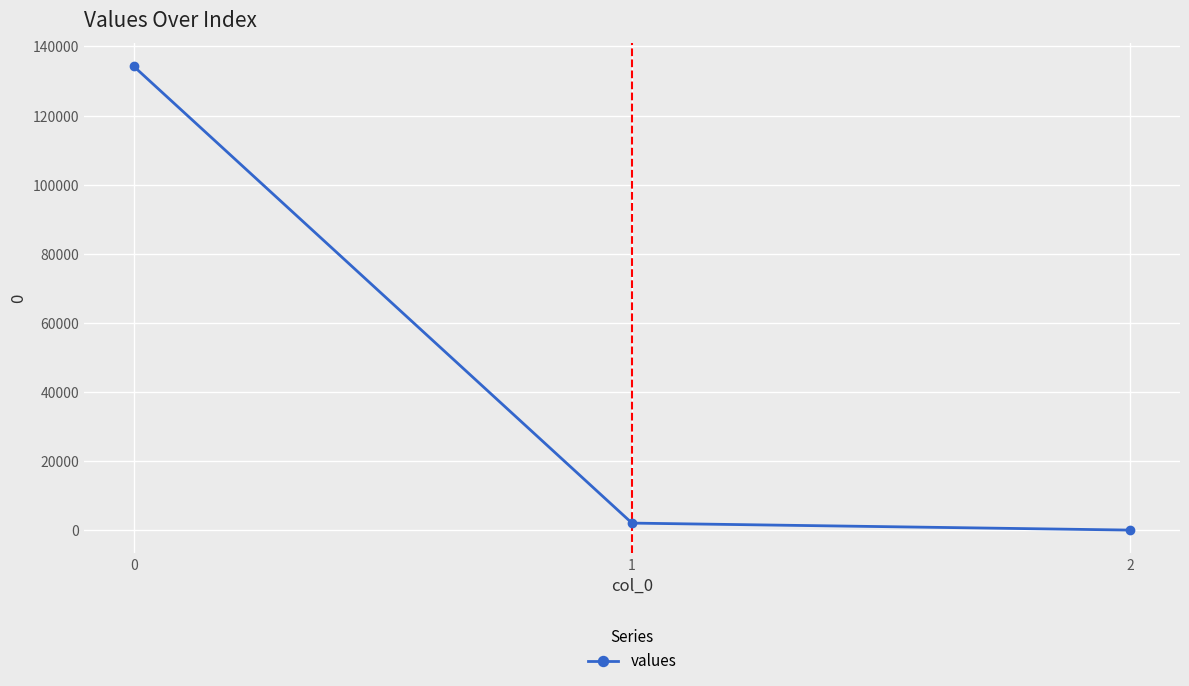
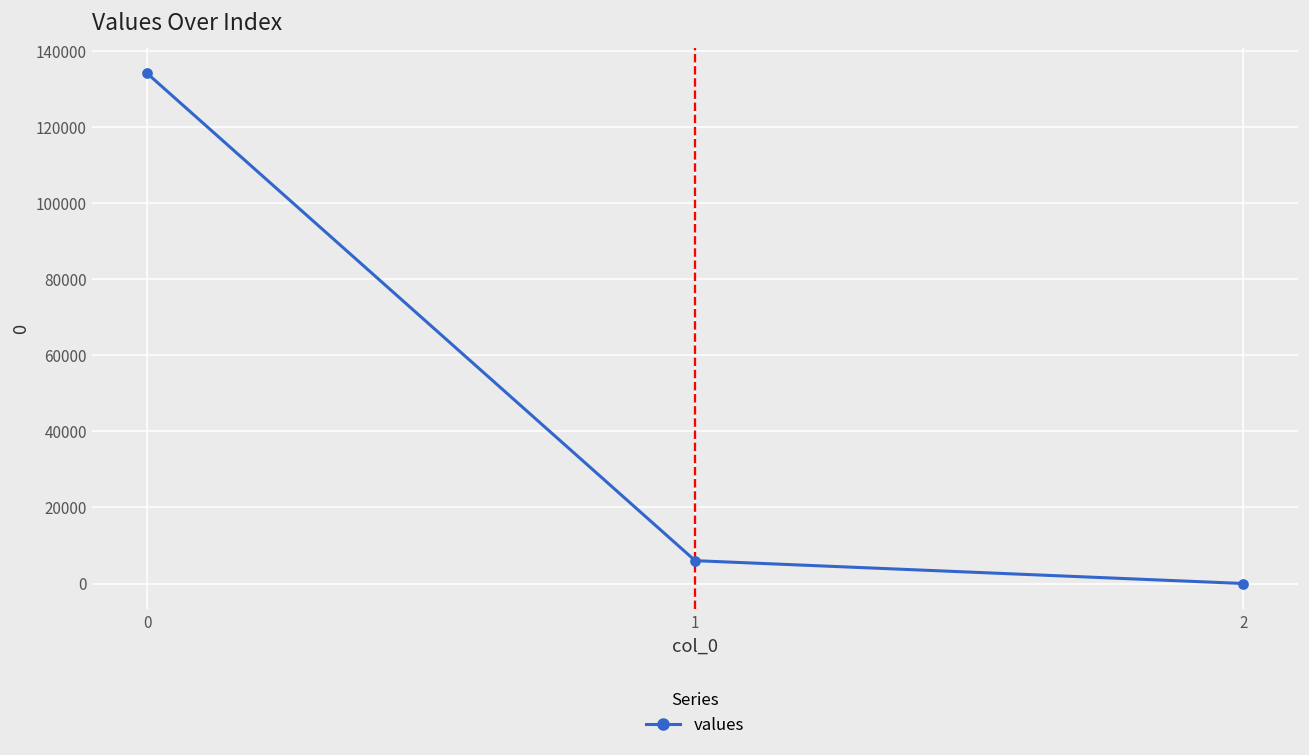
  {
    "0": 134000,
-   "1": 2000,
+   "1": 6000,
    "2": 0
  }
